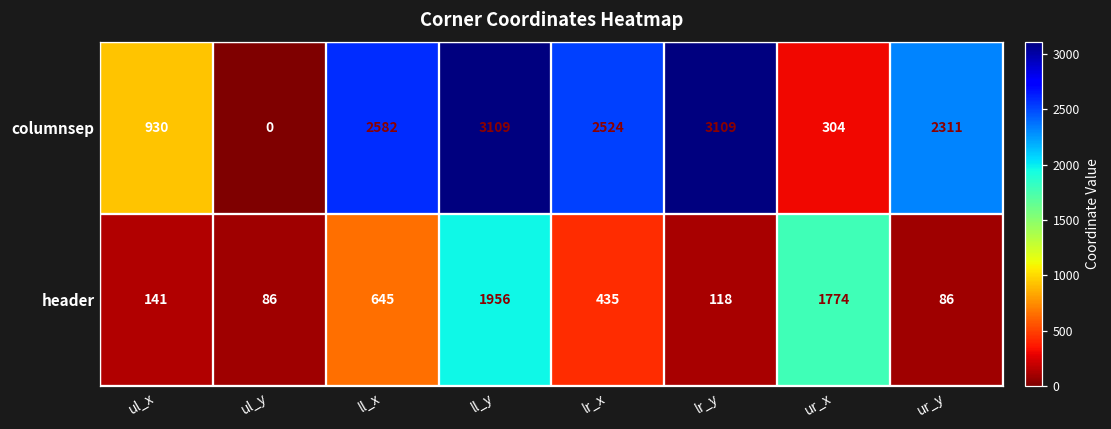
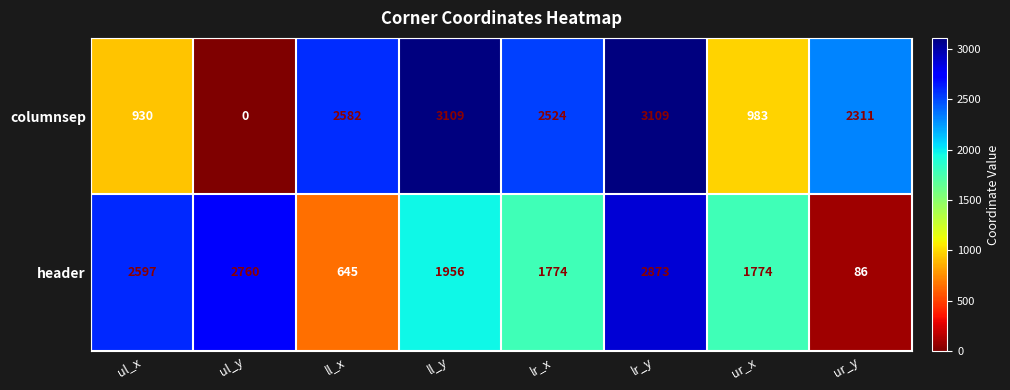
  {
    "columnsep": {
      "ul_x": 930,
      "ul_y": 0,
      "ll_x": 2582,
      "ll_y": 3109,
      "lr_x": 2524,
      "lr_y": 3109,
-     "ur_x": 304,
+     "ur_x": 983,
      "ur_y": 2311
    },
    "header": {
-     "ul_x": 141,
-     "ul_y": 86,
+     "ul_x": 2597,
+     "ul_y": 2760,
      "ll_x": 645,
      "ll_y": 1956,
-     "lr_x": 435,
-     "lr_y": 118,
+     "lr_x": 1774,
+     "lr_y": 2873,
      "ur_x": 1774,
      "ur_y": 86
    }
  }
